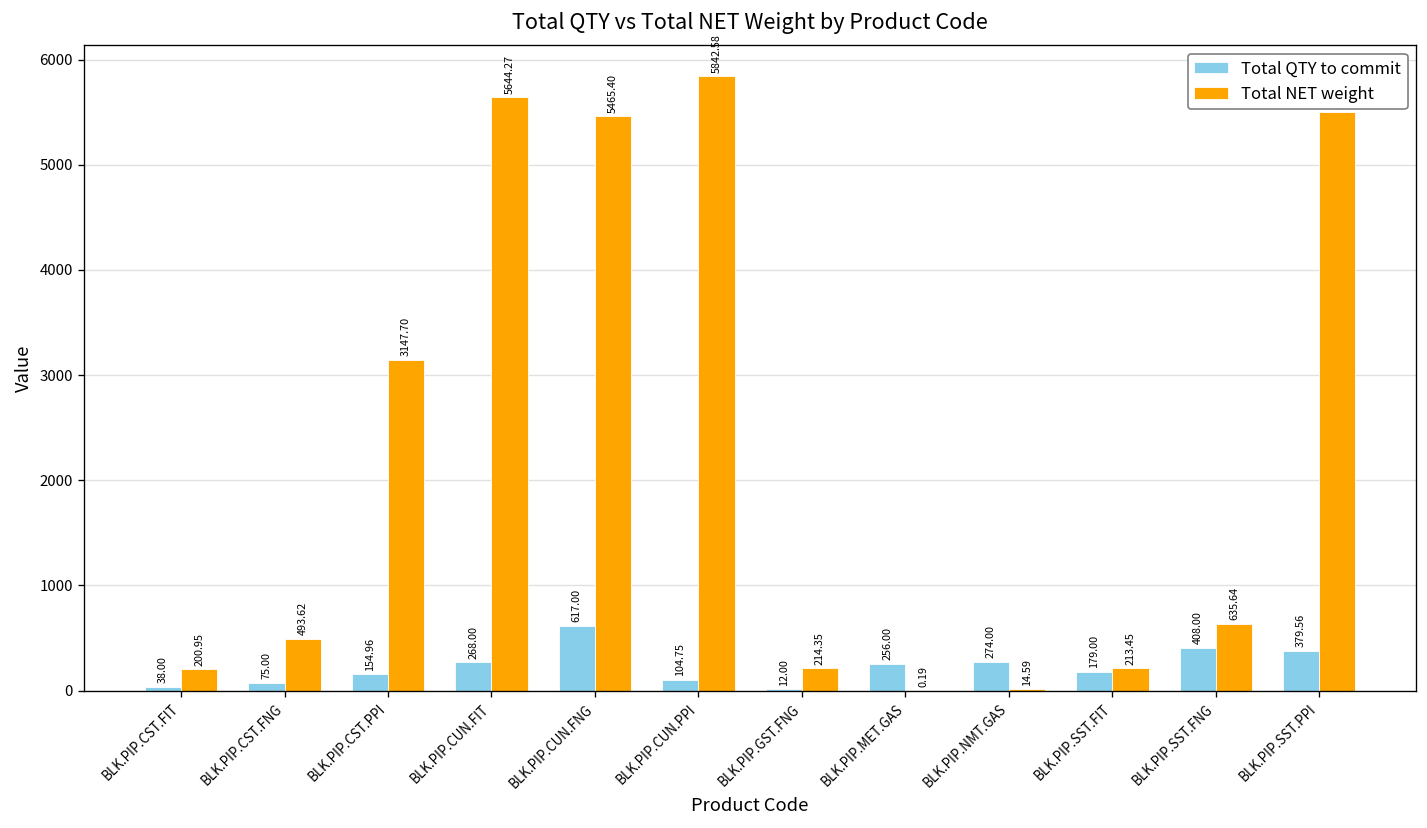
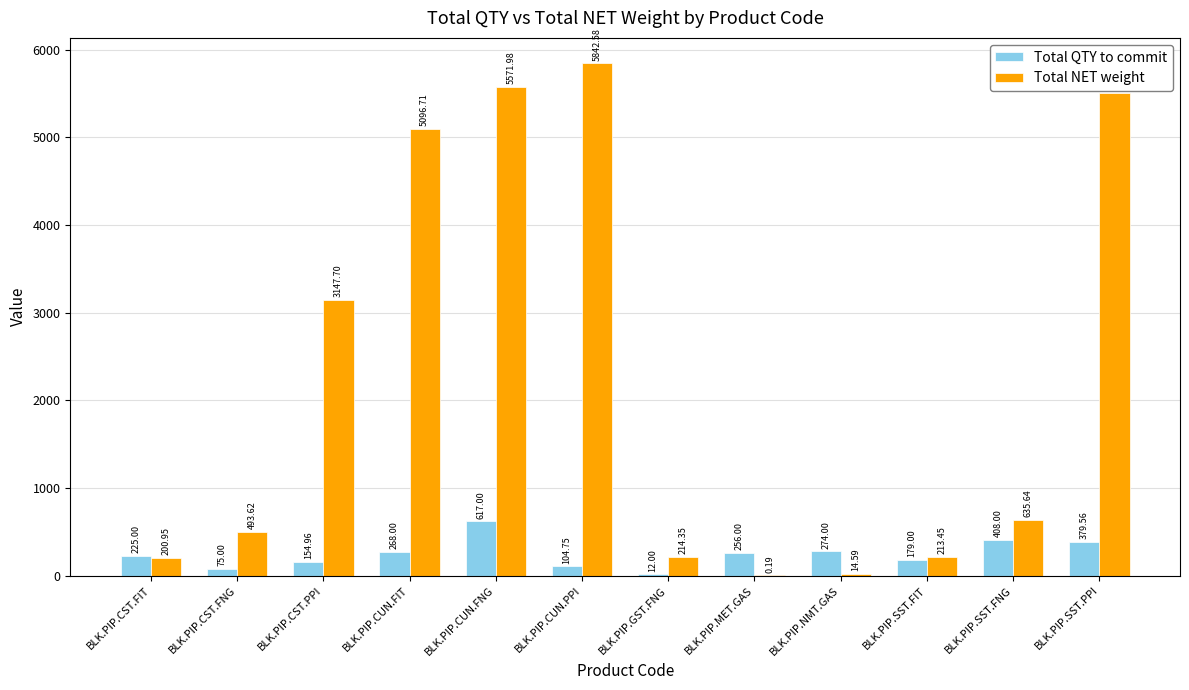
  {
    "Total QTY to commit": {
-     "BLK.PIP.CST.FIT": 38.00,
+     "BLK.PIP.CST.FIT": 225.00,
      "BLK.PIP.CST.FNG": 75.00,
      "BLK.PIP.CST.PPI": 154.96,
      "BLK.PIP.CUN.FIT": 268.00,
      "BLK.PIP.CUN.FNG": 617.00,
      "BLK.PIP.CUN.PPI": 104.75,
      "BLK.PIP.GST.FNG": 12.00,
      "BLK.PIP.MET.GAS": 256.00,
      "BLK.PIP.NMT.GAS": 274.00,
      "BLK.PIP.SST.FIT": 179.00,
      "BLK.PIP.SST.FNG": 408.00,
      "BLK.PIP.SST.PPI": 379.56
    },
    "Total NET weight": {
      "BLK.PIP.CST.FIT": 200.95,
      "BLK.PIP.CST.FNG": 493.62,
      "BLK.PIP.CST.PPI": 3147.70,
-     "BLK.PIP.CUN.FIT": 5644.27,
-     "BLK.PIP.CUN.FNG": 5465.40,
+     "BLK.PIP.CUN.FIT": 5096.71,
+     "BLK.PIP.CUN.FNG": 5571.98,
      "BLK.PIP.CUN.PPI": 5842.58,
      "BLK.PIP.GST.FNG": 214.35,
      "BLK.PIP.MET.GAS": 0.19,
      "BLK.PIP.NMT.GAS": 14.59,
      "BLK.PIP.SST.FIT": 213.45,
      "BLK.PIP.SST.FNG": 635.64
    }
  }
